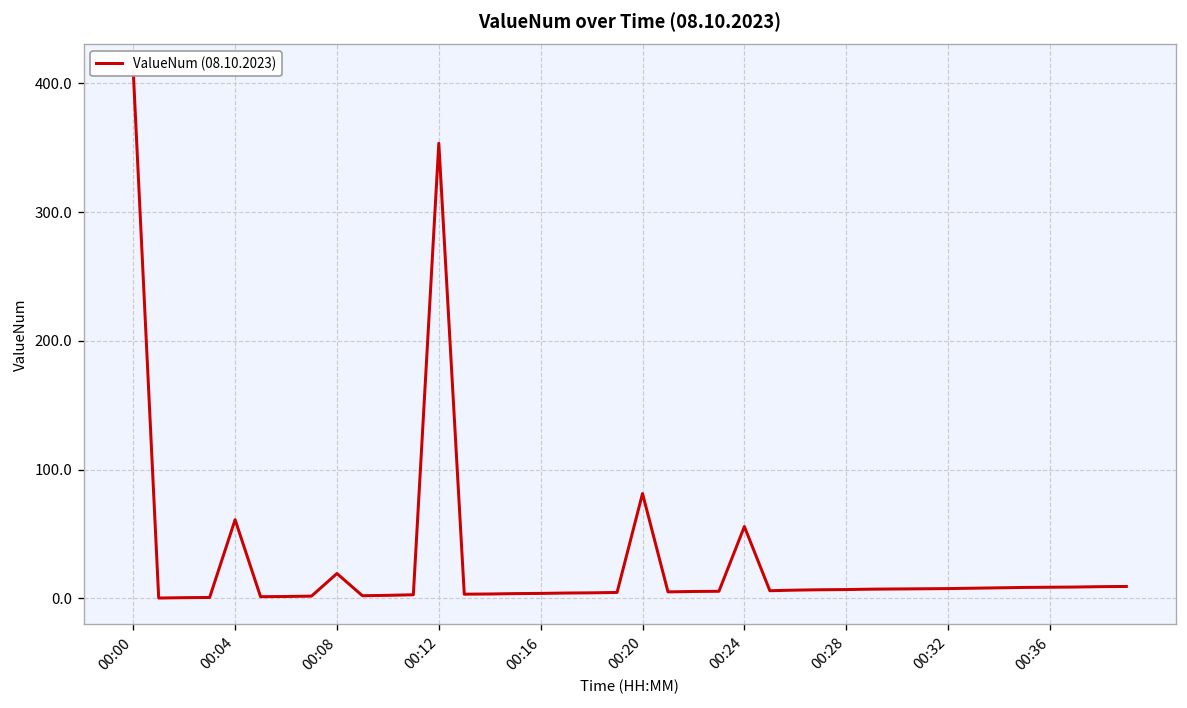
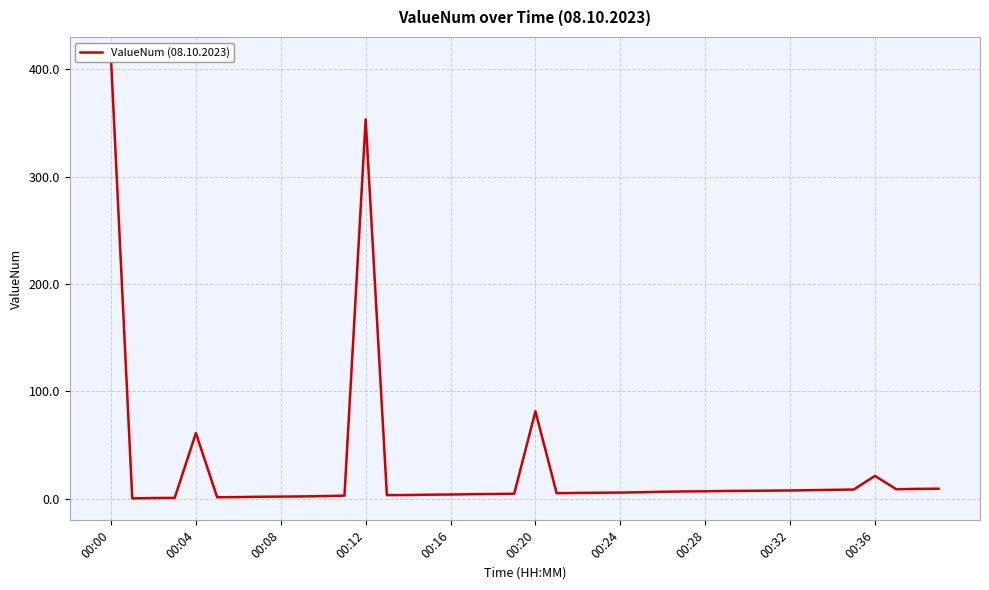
  {
    "00:04": 61,
-   "00:08": 19,
+   "00:08": 2,
    "00:12": 353,
    "00:16": 4,
    "00:20": 81,
-   "00:24": 56,
+   "00:24": 6,
    "00:28": 7,
    "00:32": 8,
-   "00:36": 9
+   "00:36": 21
  }
